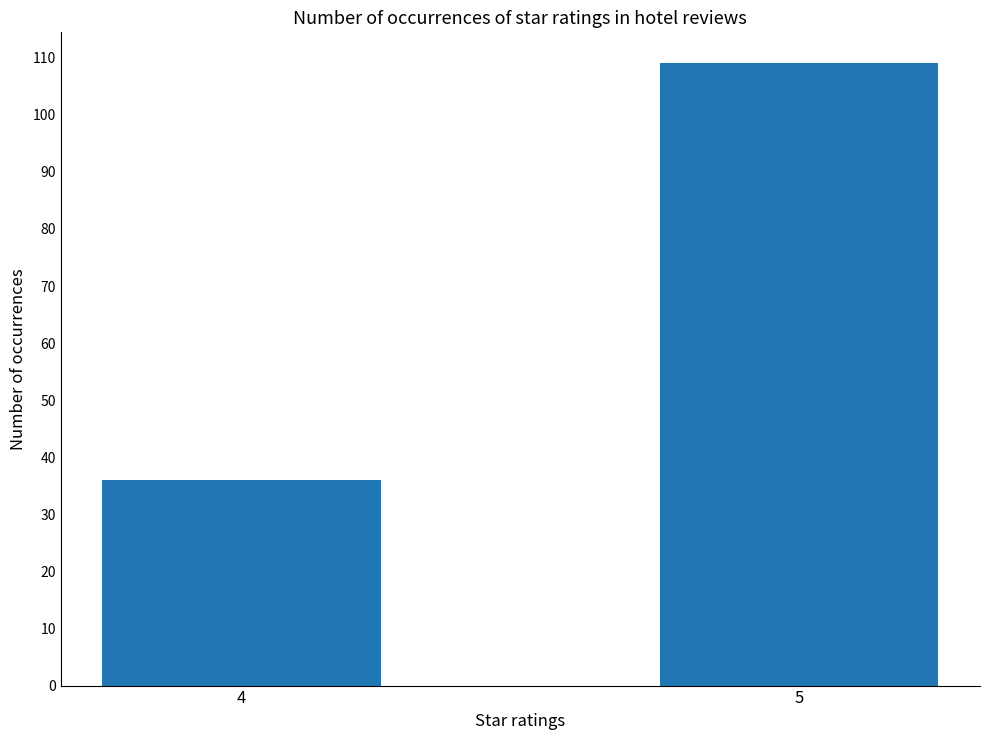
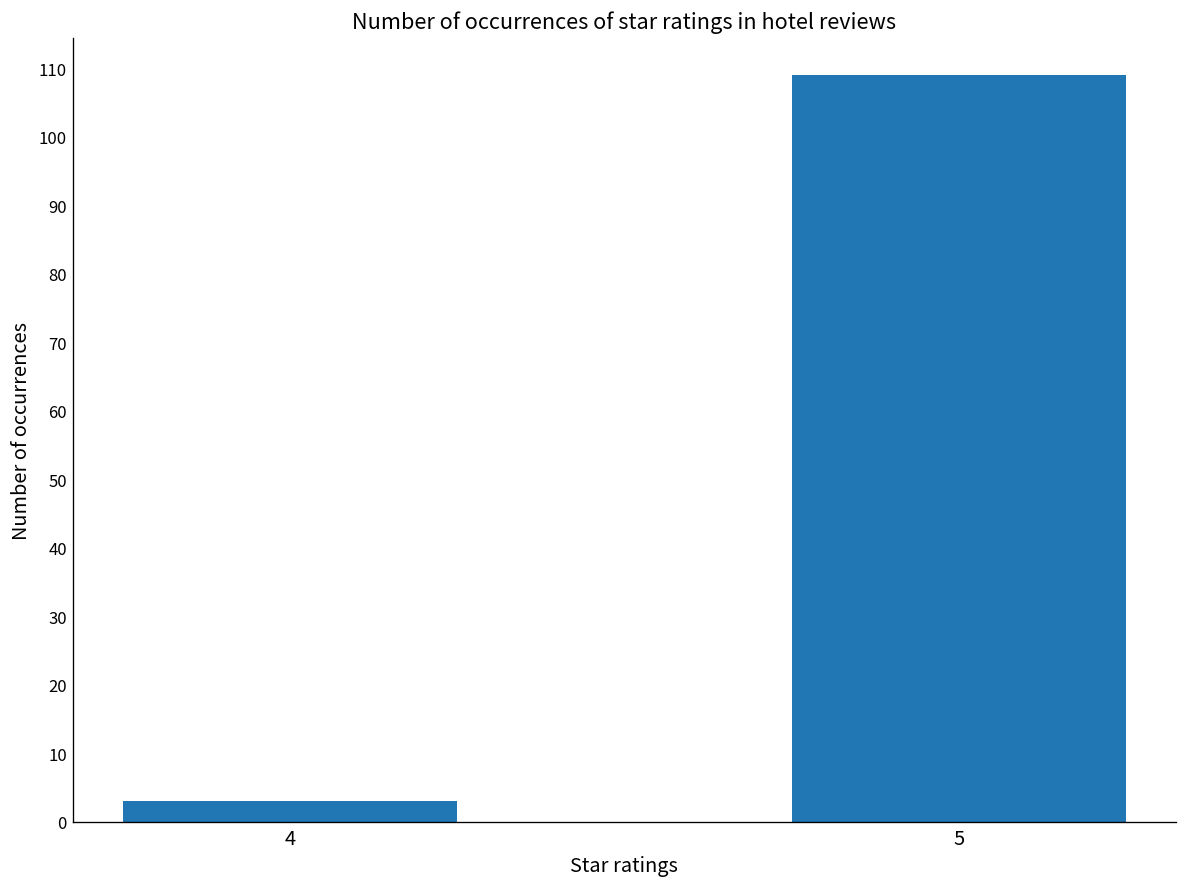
  {
-   "4": 36,
+   "4": 3,
    "5": 109
  }
